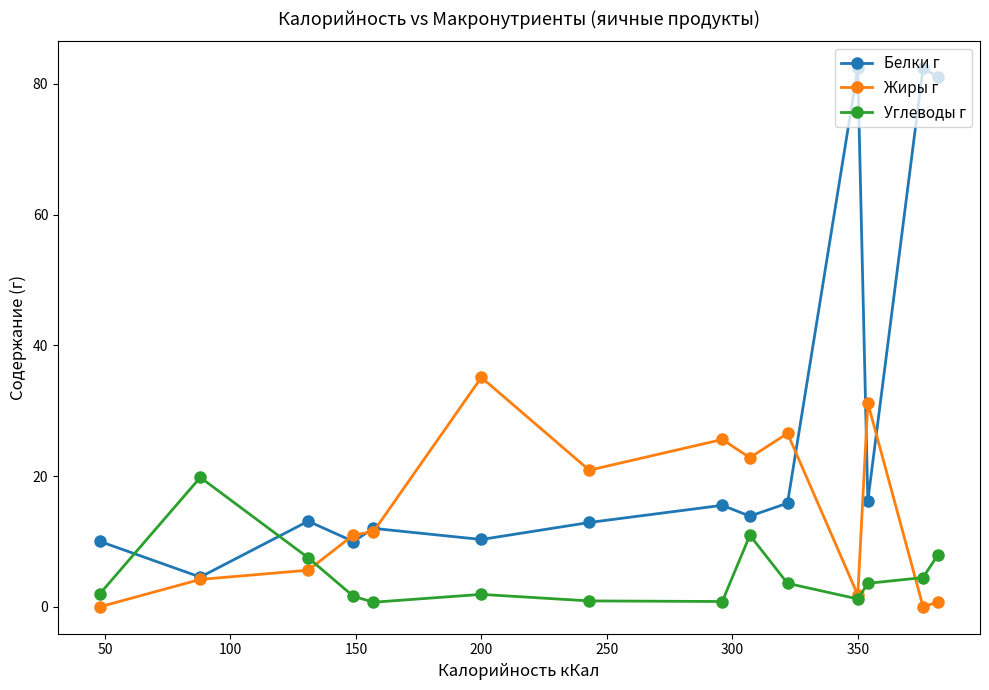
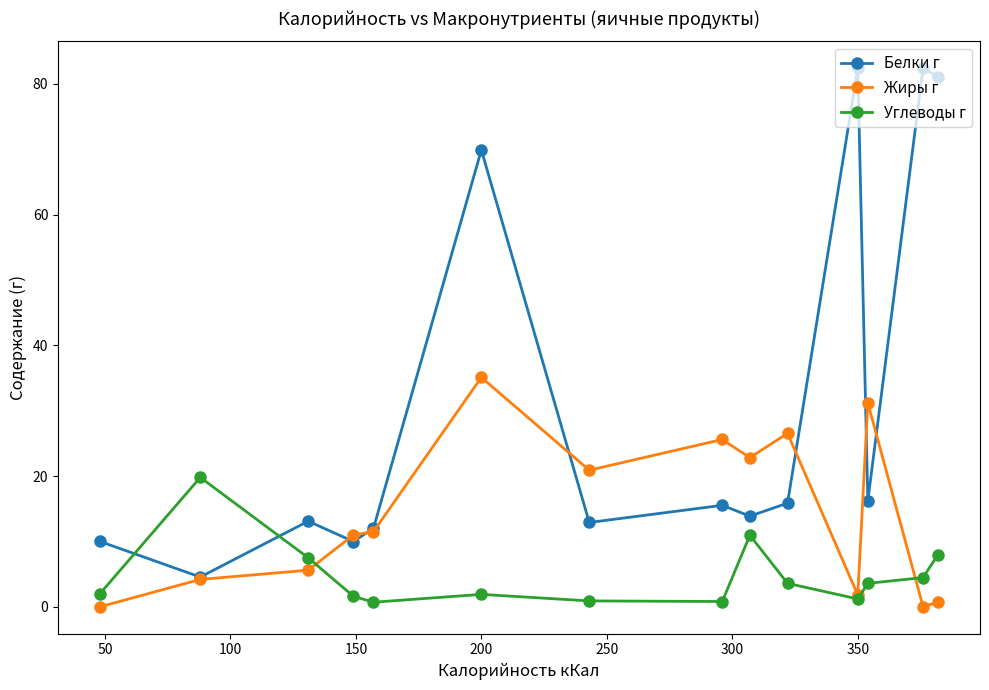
  {
    "Белки г": {
-     "200": 10
+     "200": 70
    },
    "Жиры г": {
      "200": 35,
      "350": 2
    },
    "Углеводы г": {
      "200": 2,
      "350": 1
    }
  }
